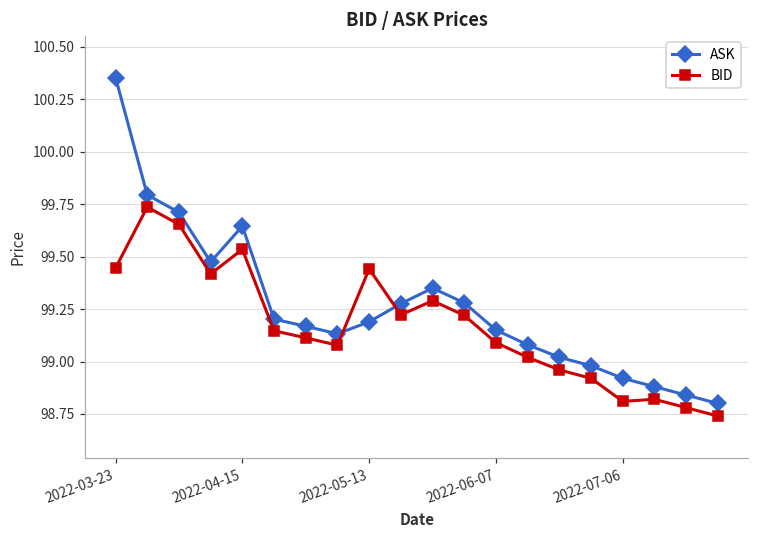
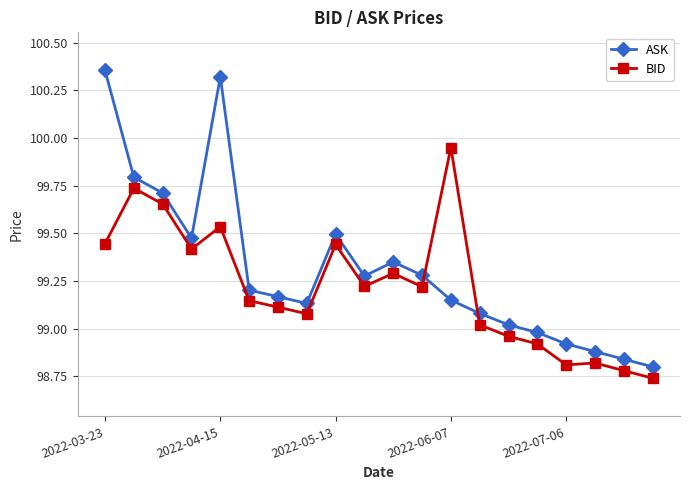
  {
    "ASK": {
      "2022-03-23": 100.35,
-     "2022-04-15": 99.65,
-     "2022-05-13": 99.19,
+     "2022-04-15": 100.32,
+     "2022-05-13": 99.50,
      "2022-06-07": 99.15,
      "2022-07-06": 98.92
    },
    "BID": {
      "2022-03-23": 99.45,
      "2022-04-15": 99.53,
      "2022-05-13": 99.44,
-     "2022-06-07": 99.09,
+     "2022-06-07": 99.95,
      "2022-07-06": 98.81
    }
  }
